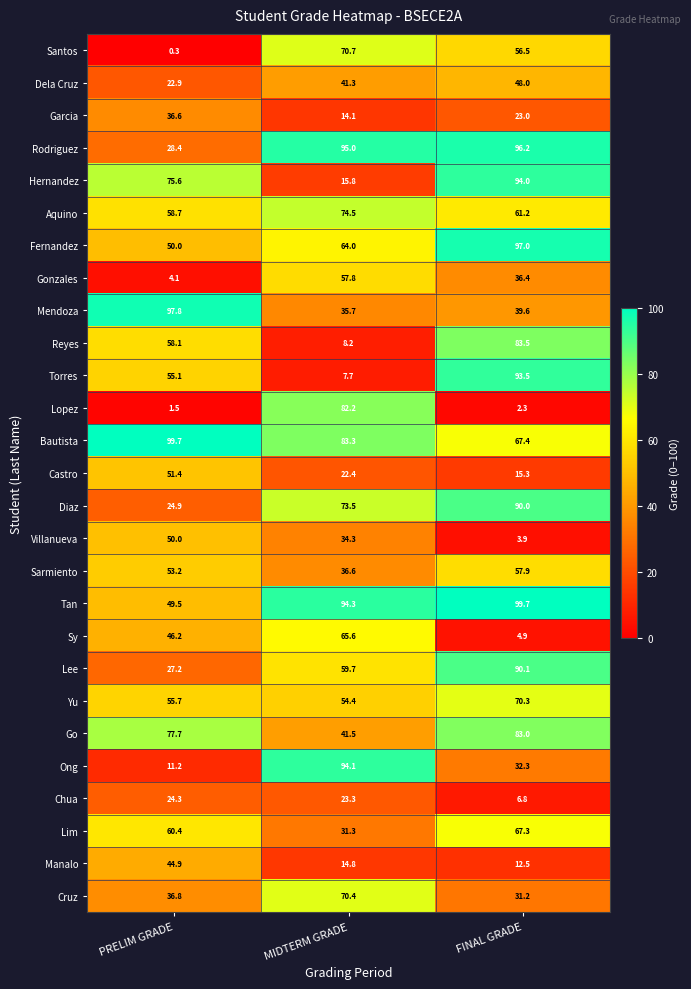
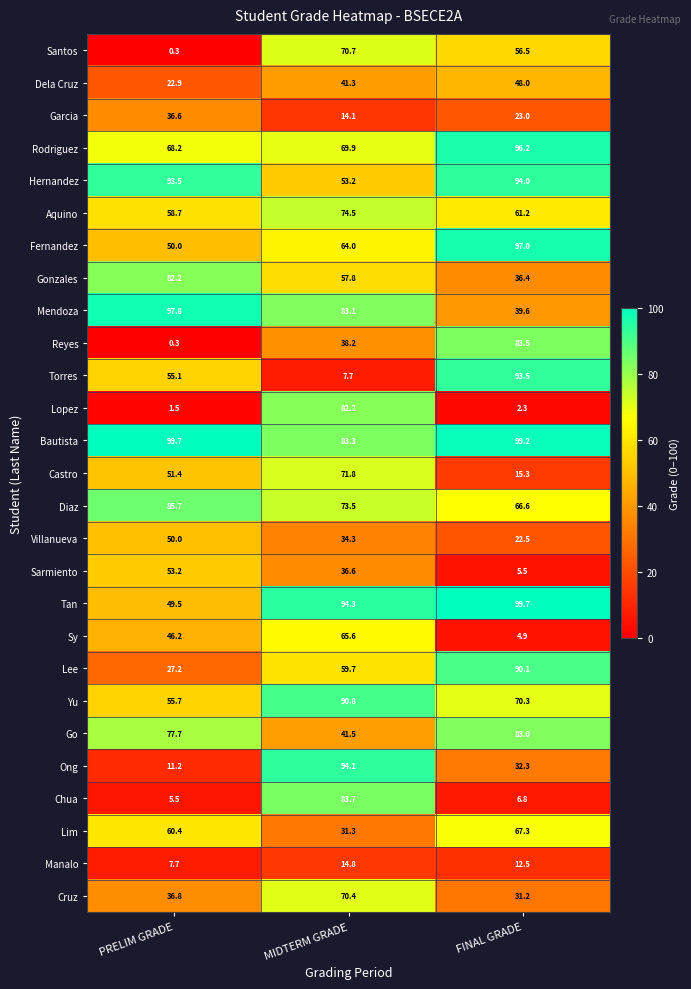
  {
    "Santos": {
      "PRELIM GRADE": 0.3,
      "MIDTERM GRADE": 70.7,
      "FINAL GRADE": 56.5
    },
    "Dela Cruz": {
      "PRELIM GRADE": 22.9,
      "MIDTERM GRADE": 41.3,
      "FINAL GRADE": 48.0
    },
    "Garcia": {
      "PRELIM GRADE": 36.6,
      "MIDTERM GRADE": 14.1,
      "FINAL GRADE": 23.0
    },
    "Rodriguez": {
-     "PRELIM GRADE": 28.4,
-     "MIDTERM GRADE": 95.0,
+     "PRELIM GRADE": 68.2,
+     "MIDTERM GRADE": 69.9,
      "FINAL GRADE": 96.2
    },
    "Hernandez": {
-     "PRELIM GRADE": 75.6,
-     "MIDTERM GRADE": 15.8,
+     "PRELIM GRADE": 93.5,
+     "MIDTERM GRADE": 53.2,
      "FINAL GRADE": 94.0
    },
    "Aquino": {
      "PRELIM GRADE": 58.7,
      "MIDTERM GRADE": 74.5,
      "FINAL GRADE": 61.2
    },
    "Fernandez": {
      "PRELIM GRADE": 50.0,
      "MIDTERM GRADE": 64.0,
      "FINAL GRADE": 97.0
    },
    "Gonzales": {
-     "PRELIM GRADE": 4.1,
+     "PRELIM GRADE": 82.2,
      "MIDTERM GRADE": 57.8,
      "FINAL GRADE": 36.4
    },
    "Mendoza": {
      "PRELIM GRADE": 97.8,
-     "MIDTERM GRADE": 35.7,
+     "MIDTERM GRADE": 83.1,
      "FINAL GRADE": 39.6
    },
    "Reyes": {
-     "PRELIM GRADE": 58.1,
-     "MIDTERM GRADE": 8.2,
+     "PRELIM GRADE": 0.3,
+     "MIDTERM GRADE": 38.2,
      "FINAL GRADE": 83.5
    },
    "Torres": {
      "PRELIM GRADE": 55.1,
      "MIDTERM GRADE": 7.7,
      "FINAL GRADE": 93.5
    },
    "Lopez": {
      "PRELIM GRADE": 1.5,
      "MIDTERM GRADE": 82.2,
      "FINAL GRADE": 2.3
    },
    "Bautista": {
      "PRELIM GRADE": 99.7,
      "MIDTERM GRADE": 83.3,
-     "FINAL GRADE": 67.4
+     "FINAL GRADE": 99.2
    },
    "Castro": {
      "PRELIM GRADE": 51.4,
-     "MIDTERM GRADE": 22.4,
+     "MIDTERM GRADE": 71.8,
      "FINAL GRADE": 15.3
    },
    "Diaz": {
-     "PRELIM GRADE": 24.9,
+     "PRELIM GRADE": 85.7,
      "MIDTERM GRADE": 73.5,
-     "FINAL GRADE": 90.0
+     "FINAL GRADE": 66.6
    },
    "Villanueva": {
      "PRELIM GRADE": 50.0,
      "MIDTERM GRADE": 34.3,
-     "FINAL GRADE": 3.9
+     "FINAL GRADE": 22.5
    },
    "Sarmiento": {
      "PRELIM GRADE": 53.2,
      "MIDTERM GRADE": 36.6,
-     "FINAL GRADE": 57.9
+     "FINAL GRADE": 5.5
    },
    "Tan": {
      "PRELIM GRADE": 49.5,
      "MIDTERM GRADE": 94.3,
      "FINAL GRADE": 99.7
    },
    "Sy": {
      "PRELIM GRADE": 46.2,
      "MIDTERM GRADE": 65.6,
      "FINAL GRADE": 4.9
    },
    "Lee": {
      "PRELIM GRADE": 27.2,
      "MIDTERM GRADE": 59.7,
      "FINAL GRADE": 90.1
    },
    "Yu": {
      "PRELIM GRADE": 55.7,
-     "MIDTERM GRADE": 54.4,
+     "MIDTERM GRADE": 90.8,
      "FINAL GRADE": 70.3
    },
    "Go": {
      "PRELIM GRADE": 77.7,
      "MIDTERM GRADE": 41.5,
      "FINAL GRADE": 83.0
    },
    "Ong": {
      "PRELIM GRADE": 11.2,
      "MIDTERM GRADE": 94.1,
      "FINAL GRADE": 32.3
    },
    "Chua": {
-     "PRELIM GRADE": 24.3,
-     "MIDTERM GRADE": 23.3,
+     "PRELIM GRADE": 5.5,
+     "MIDTERM GRADE": 83.7,
      "FINAL GRADE": 6.8
    },
    "Lim": {
      "PRELIM GRADE": 60.4,
      "MIDTERM GRADE": 31.3,
      "FINAL GRADE": 67.3
    },
    "Manalo": {
-     "PRELIM GRADE": 44.9,
+     "PRELIM GRADE": 7.7,
      "MIDTERM GRADE": 14.8,
      "FINAL GRADE": 12.5
    },
    "Cruz": {
      "PRELIM GRADE": 36.8,
      "MIDTERM GRADE": 70.4,
      "FINAL GRADE": 31.2
    }
  }
